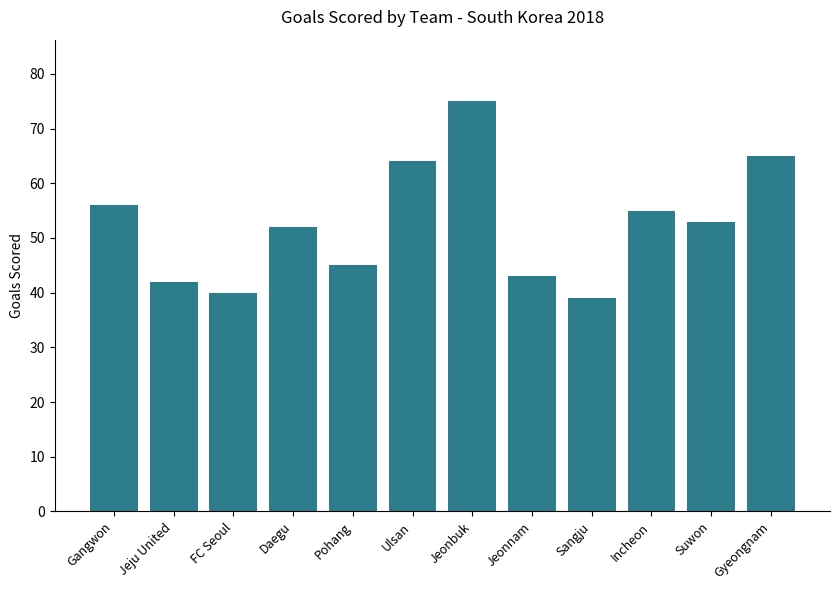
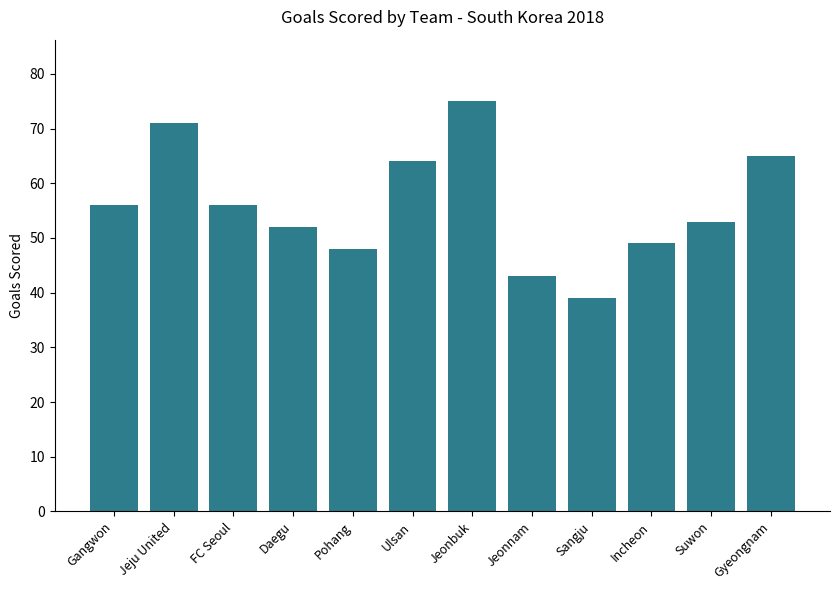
  {
    "Gangwon": 56,
-   "Jeju United": 42,
-   "FC Seoul": 40,
+   "Jeju United": 71,
+   "FC Seoul": 56,
    "Daegu": 52,
-   "Pohang": 45,
+   "Pohang": 48,
    "Ulsan": 64,
    "Jeonbuk": 75,
    "Jeonnam": 43,
    "Sangju": 39,
-   "Incheon": 55,
+   "Incheon": 49,
    "Suwon": 53,
    "Gyeongnam": 65
  }
